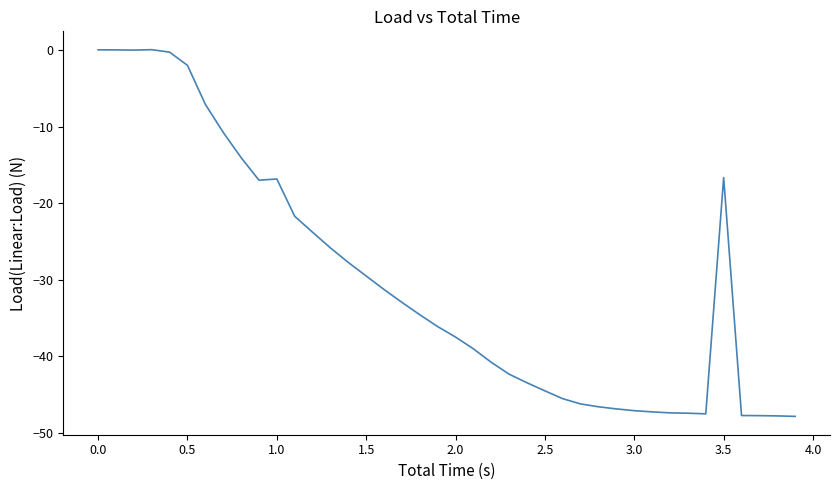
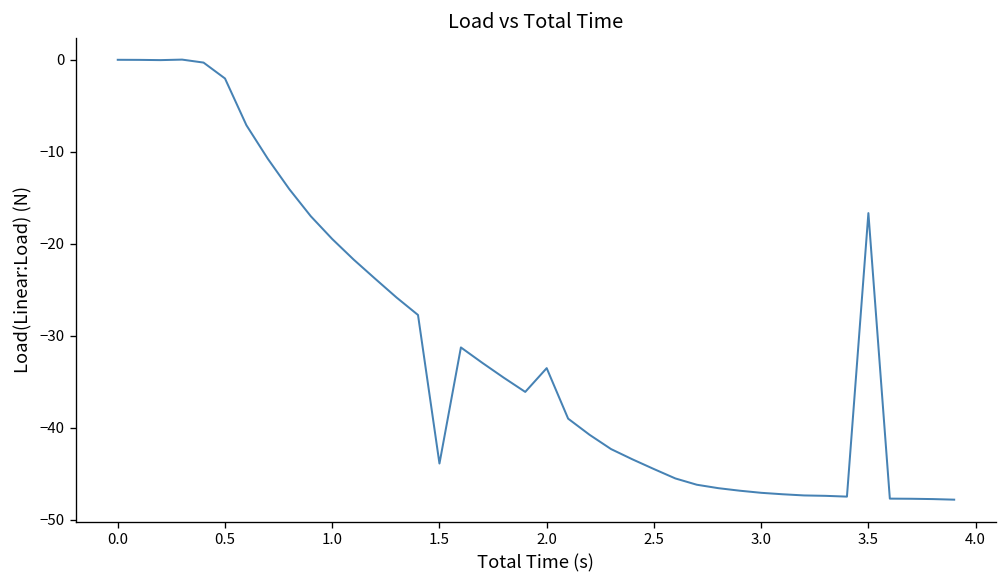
  {
    "0.0": 0,
    "0.5": -2,
-   "1.0": -17,
-   "1.5": -30,
-   "2.0": -37,
+   "1.0": -19,
+   "1.5": -44,
+   "2.0": -34,
    "2.5": -45,
    "3.0": -47,
    "3.5": -17
  }
